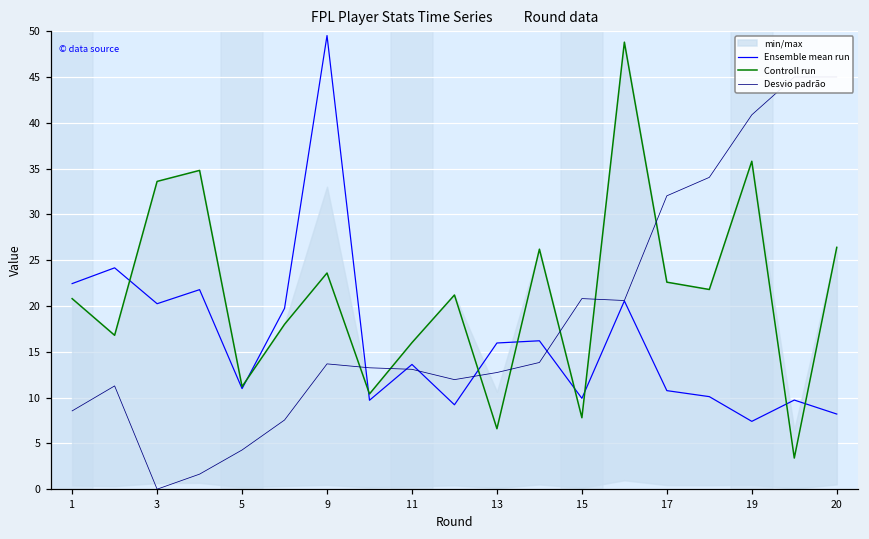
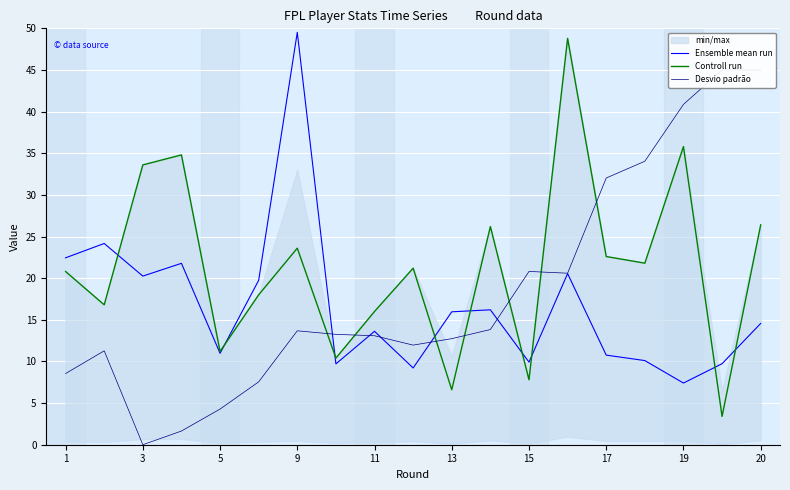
  {
    "Ensemble mean run": {
      "19": 7,
-     "20": 8
+     "20": 15
    },
    "Desvio padrão": {
      "19": 41
    }
  }
